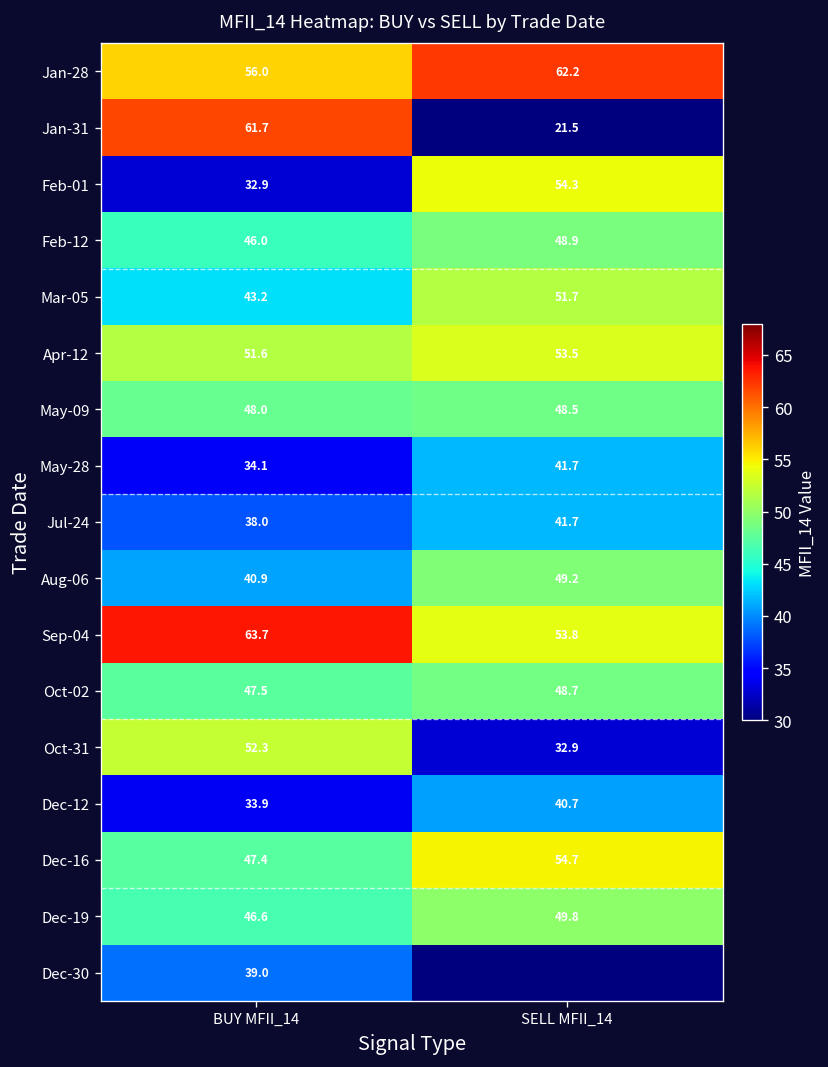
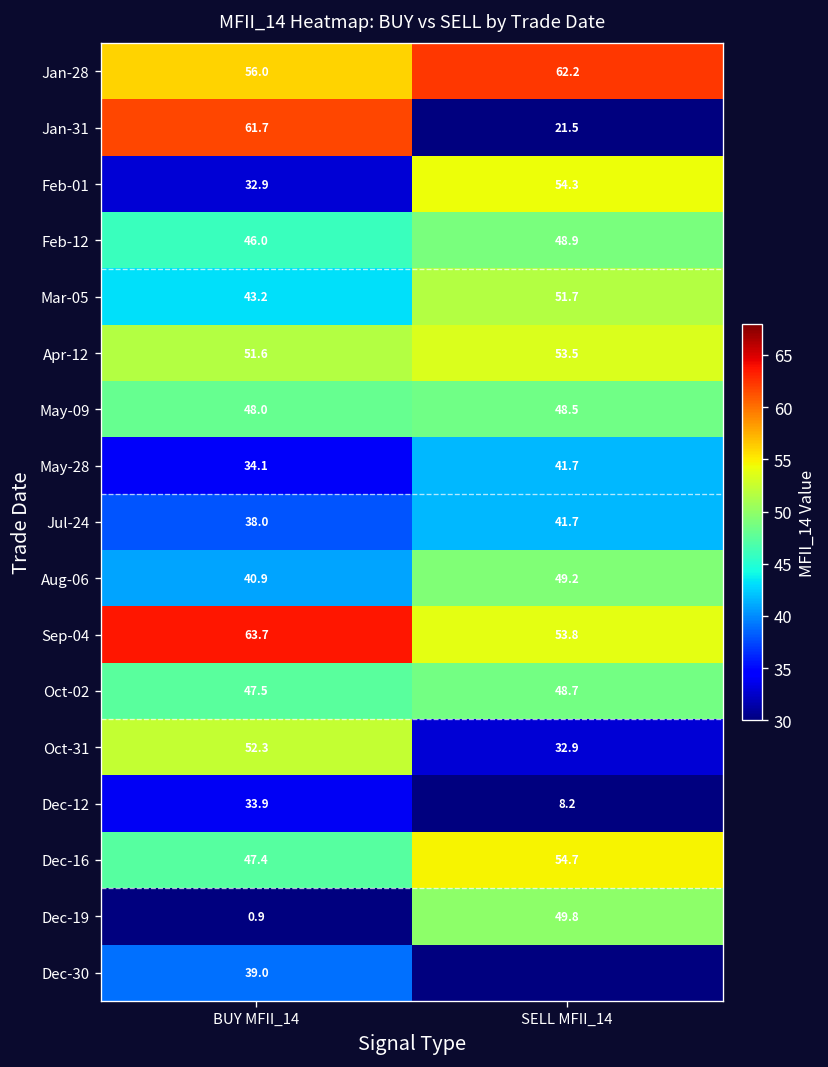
  {
    "Jan-28": {
      "BUY MFII_14": 56.0,
      "SELL MFII_14": 62.2
    },
    "Jan-31": {
      "BUY MFII_14": 61.7,
      "SELL MFII_14": 21.5
    },
    "Feb-01": {
      "BUY MFII_14": 32.9,
      "SELL MFII_14": 54.3
    },
    "Feb-12": {
      "BUY MFII_14": 46.0,
      "SELL MFII_14": 48.9
    },
    "Mar-05": {
      "BUY MFII_14": 43.2,
      "SELL MFII_14": 51.7
    },
    "Apr-12": {
      "BUY MFII_14": 51.6,
      "SELL MFII_14": 53.5
    },
    "May-09": {
      "BUY MFII_14": 48.0,
      "SELL MFII_14": 48.5
    },
    "May-28": {
      "BUY MFII_14": 34.1,
      "SELL MFII_14": 41.7
    },
    "Jul-24": {
      "BUY MFII_14": 38.0,
      "SELL MFII_14": 41.7
    },
    "Aug-06": {
      "BUY MFII_14": 40.9,
      "SELL MFII_14": 49.2
    },
    "Sep-04": {
      "BUY MFII_14": 63.7,
      "SELL MFII_14": 53.8
    },
    "Oct-02": {
      "BUY MFII_14": 47.5,
      "SELL MFII_14": 48.7
    },
    "Oct-31": {
      "BUY MFII_14": 52.3,
      "SELL MFII_14": 32.9
    },
    "Dec-12": {
      "BUY MFII_14": 33.9,
-     "SELL MFII_14": 40.7
+     "SELL MFII_14": 8.2
    },
    "Dec-16": {
      "BUY MFII_14": 47.4,
      "SELL MFII_14": 54.7
    },
    "Dec-19": {
-     "BUY MFII_14": 46.6,
+     "BUY MFII_14": 0.9,
      "SELL MFII_14": 49.8
    },
    "Dec-30": {
      "BUY MFII_14": 39.0
    }
  }
